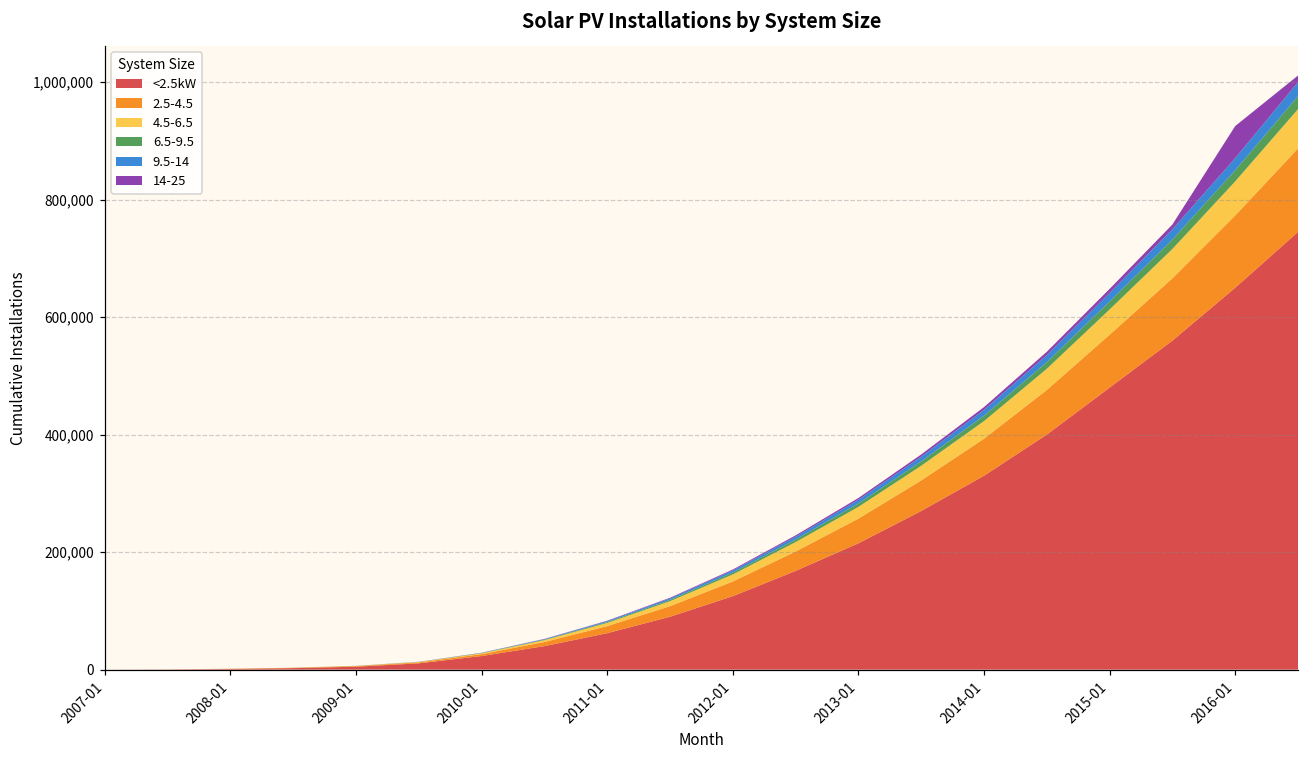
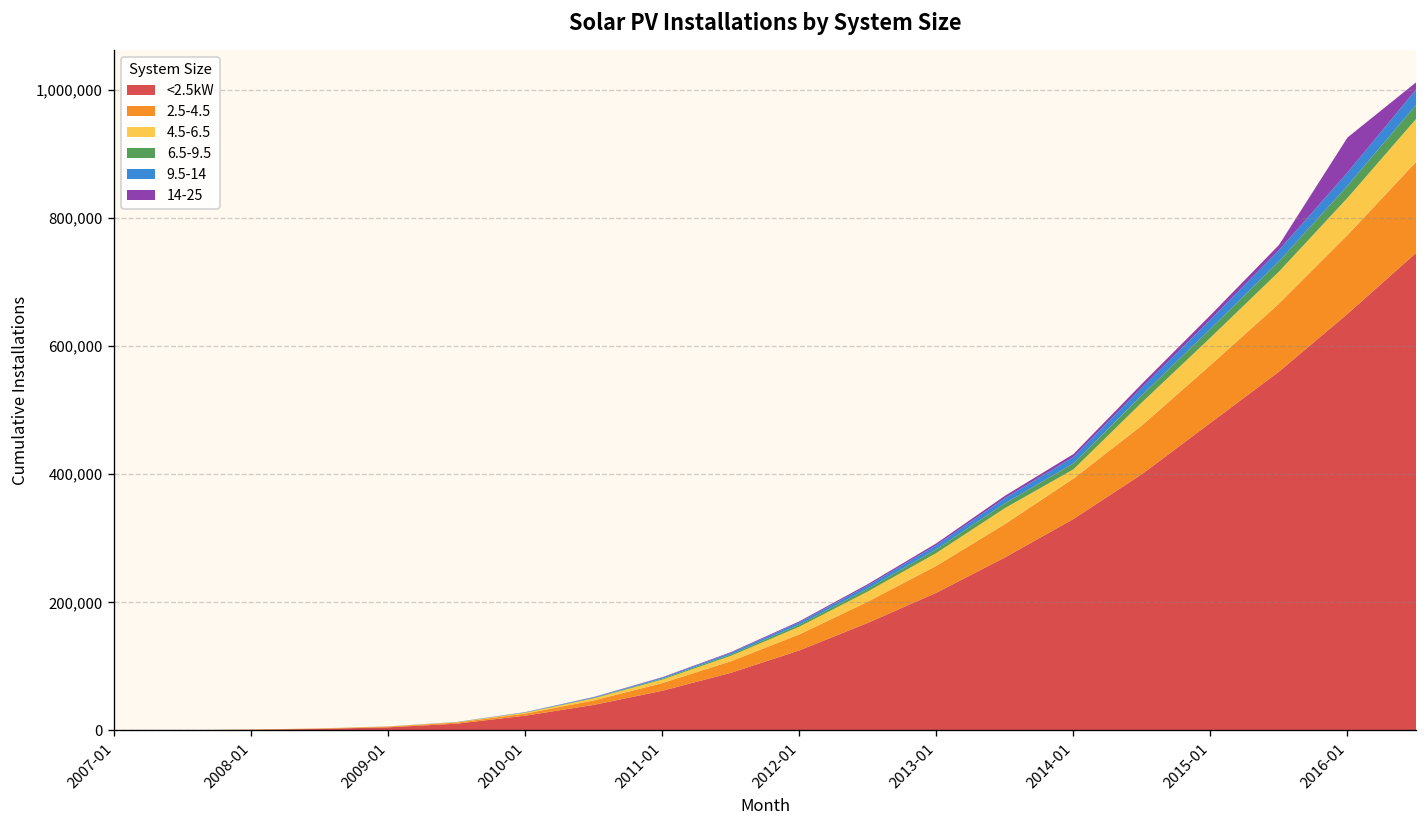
  {
    "<2.5kW": {
      "2011-01": "60,000",
      "2012-01": "130,000",
      "2013-01": "220,000",
      "2014-01": "330,000",
      "2015-01": "480,000",
      "2016-01": "650,000"
    },
    "2.5-4.5": {
      "2011-01": "10,000",
      "2012-01": "30,000",
      "2013-01": "40,000",
      "2014-01": "60,000",
      "2015-01": "90,000",
      "2016-01": "120,000"
    },
    "4.5-6.5": {
      "2013-01": "20,000",
-     "2014-01": "30,000",
+     "2014-01": "10,000",
      "2015-01": "40,000",
      "2016-01": "60,000"
    },
    "6.5-9.5": {
      "2013-01": "10,000",
      "2014-01": "10,000",
      "2015-01": "10,000",
      "2016-01": "20,000"
    },
    "9.5-14": {
      "2015-01": "10,000",
      "2016-01": "20,000"
    },
    "14-25": {
      "2015-01": "10,000",
      "2016-01": "50,000"
    }
  }
